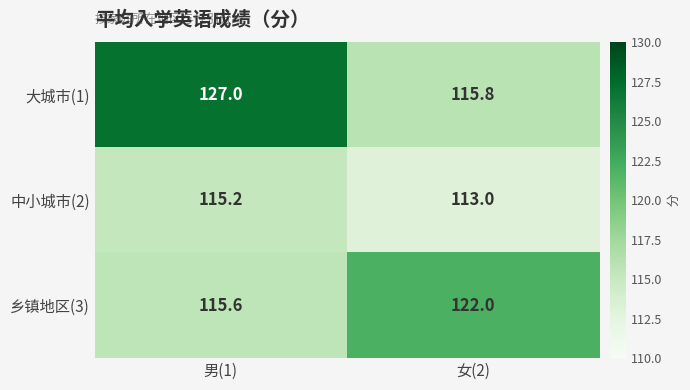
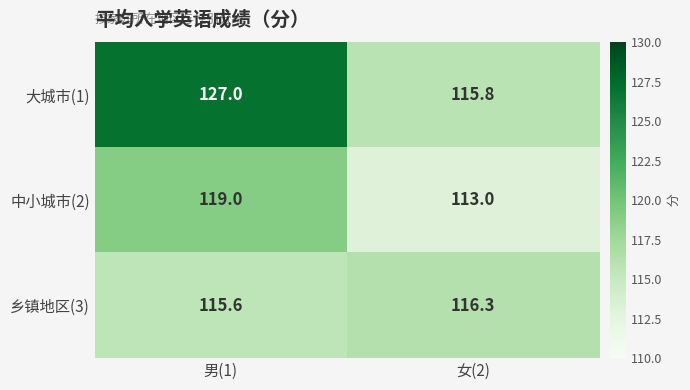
  {
    "大城市(1)": {
      "男(1)": 127.0,
      "女(2)": 115.8
    },
    "中小城市(2)": {
-     "男(1)": 115.2,
+     "男(1)": 119.0,
      "女(2)": 113.0
    },
    "乡镇地区(3)": {
      "男(1)": 115.6,
-     "女(2)": 122.0
+     "女(2)": 116.3
    }
  }
